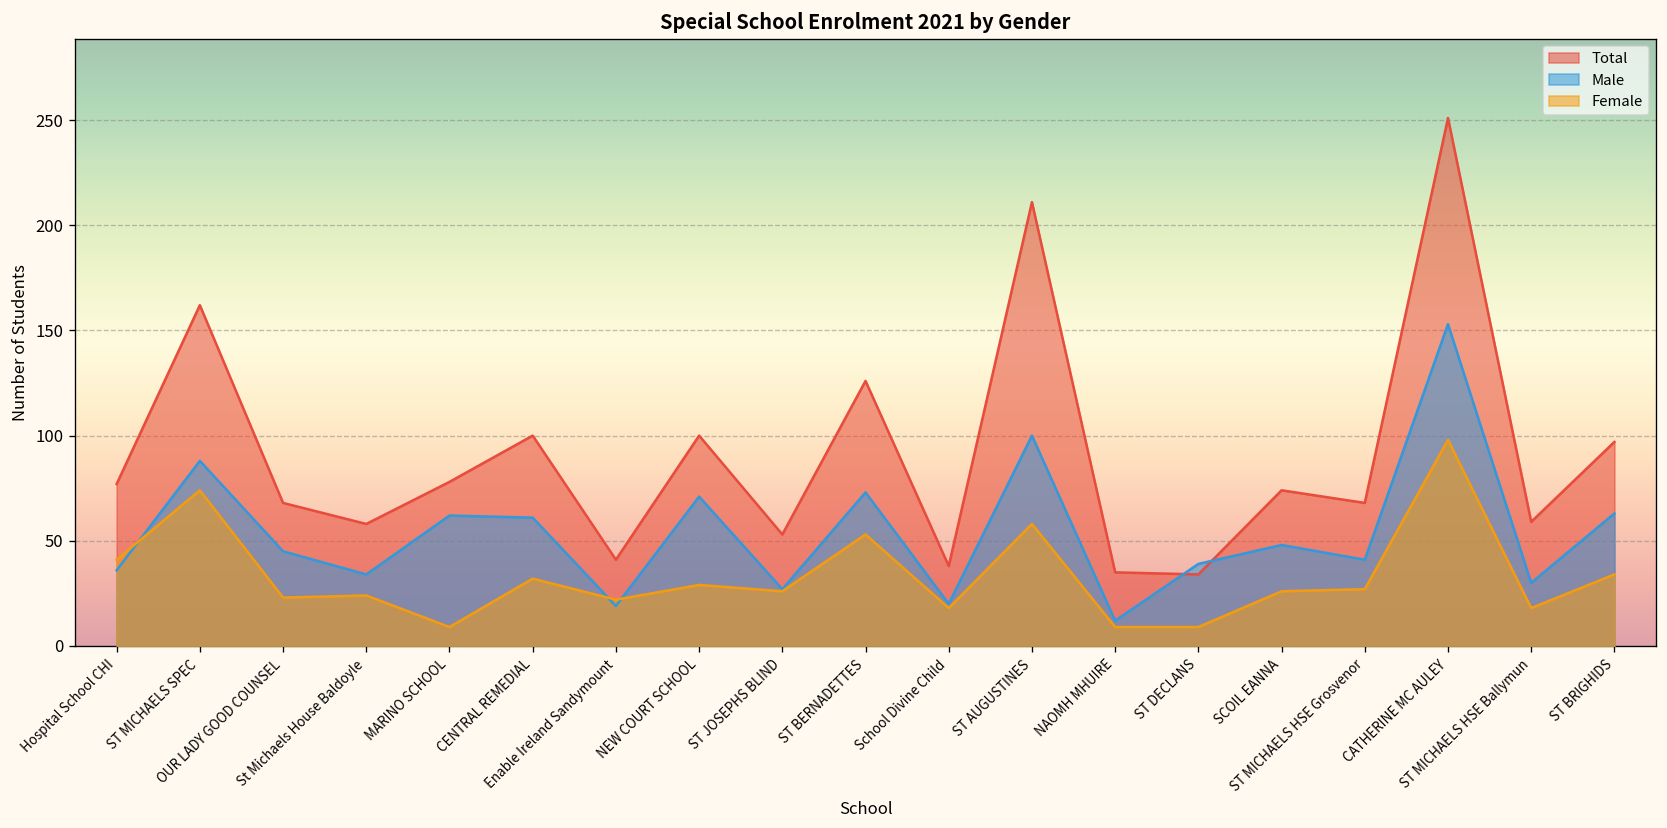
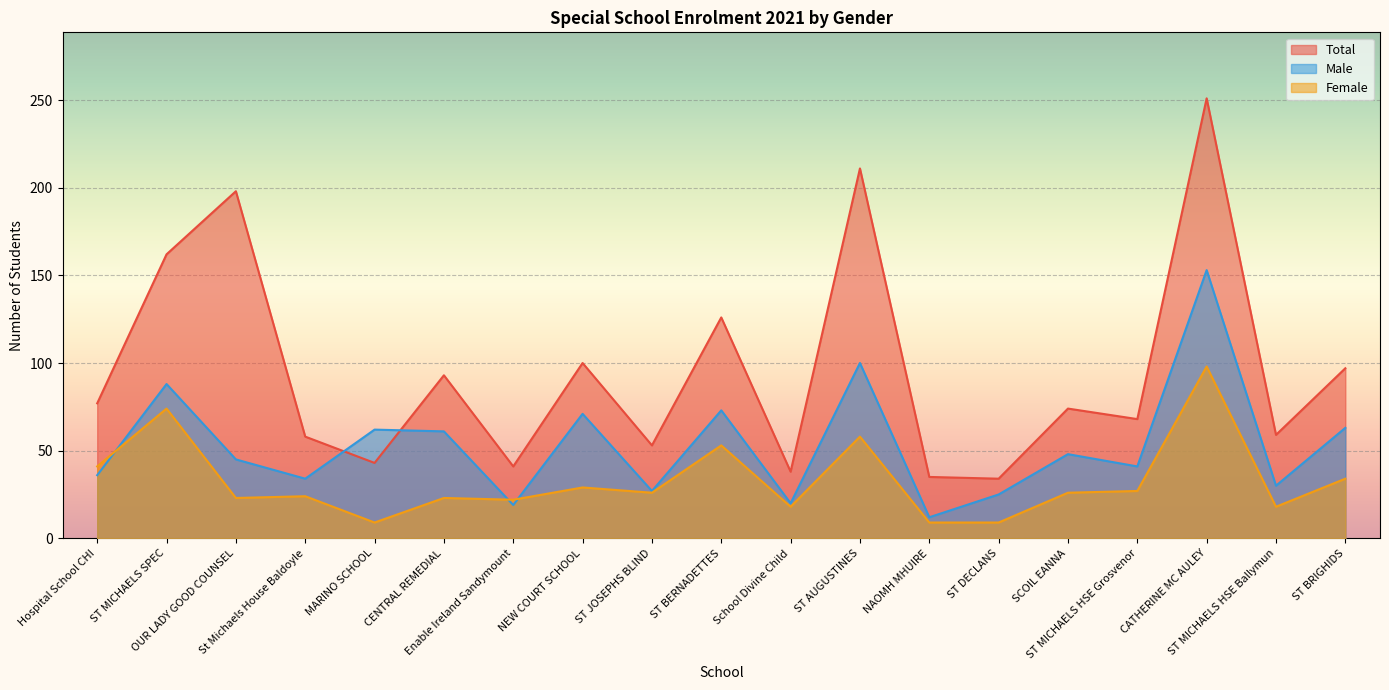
  {
    "Total": {
      "Hospital School CHI": 77,
      "ST MICHAELS SPEC": 162,
-     "OUR LADY GOOD COUNSEL": 68,
+     "OUR LADY GOOD COUNSEL": 198,
      "St Michaels House Baldoyle": 58,
-     "MARINO SCHOOL": 78,
-     "CENTRAL REMEDIAL": 100,
+     "MARINO SCHOOL": 43,
+     "CENTRAL REMEDIAL": 93,
      "Enable Ireland Sandymount": 41,
      "NEW COURT SCHOOL": 100,
      "ST JOSEPHS BLIND": 53,
      "ST BERNADETTES": 126,
      "School Divine Child": 38,
      "ST AUGUSTINES": 211,
      "NAOMH MHUIRE": 35,
      "ST DECLANS": 34,
      "SCOIL EANNA": 74,
      "ST MICHAELS HSE Grosvenor": 68,
      "CATHERINE MC AULEY": 251,
      "ST MICHAELS HSE Ballymun": 59,
      "ST BRIGHIDS": 97
    },
    "Male": {
      "Hospital School CHI": 36,
      "ST MICHAELS SPEC": 88,
      "OUR LADY GOOD COUNSEL": 45,
      "St Michaels House Baldoyle": 34,
      "MARINO SCHOOL": 62,
      "CENTRAL REMEDIAL": 61,
      "Enable Ireland Sandymount": 19,
      "NEW COURT SCHOOL": 71,
      "ST BERNADETTES": 73,
      "School Divine Child": 20,
      "ST AUGUSTINES": 100,
      "NAOMH MHUIRE": 12,
-     "ST DECLANS": 39,
+     "ST DECLANS": 25,
      "SCOIL EANNA": 48,
      "ST MICHAELS HSE Grosvenor": 41,
      "CATHERINE MC AULEY": 153,
      "ST MICHAELS HSE Ballymun": 30,
      "ST BRIGHIDS": 63
    },
    "Female": {
      "Hospital School CHI": 41,
      "ST MICHAELS SPEC": 74,
      "OUR LADY GOOD COUNSEL": 23,
      "St Michaels House Baldoyle": 24,
      "MARINO SCHOOL": 9,
-     "CENTRAL REMEDIAL": 32,
+     "CENTRAL REMEDIAL": 23,
      "Enable Ireland Sandymount": 22,
      "NEW COURT SCHOOL": 29,
      "ST BERNADETTES": 53,
      "School Divine Child": 18,
      "ST AUGUSTINES": 58,
      "NAOMH MHUIRE": 9,
      "ST DECLANS": 9,
      "SCOIL EANNA": 26,
      "ST MICHAELS HSE Grosvenor": 27,
      "CATHERINE MC AULEY": 98,
      "ST MICHAELS HSE Ballymun": 18,
      "ST BRIGHIDS": 34
    }
  }
